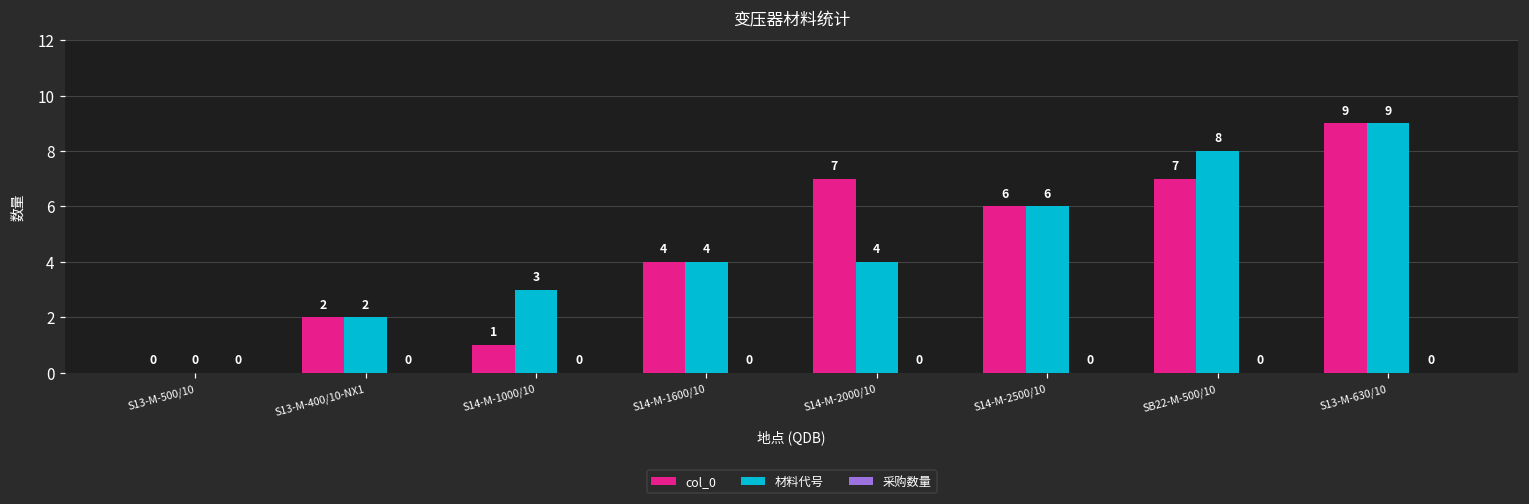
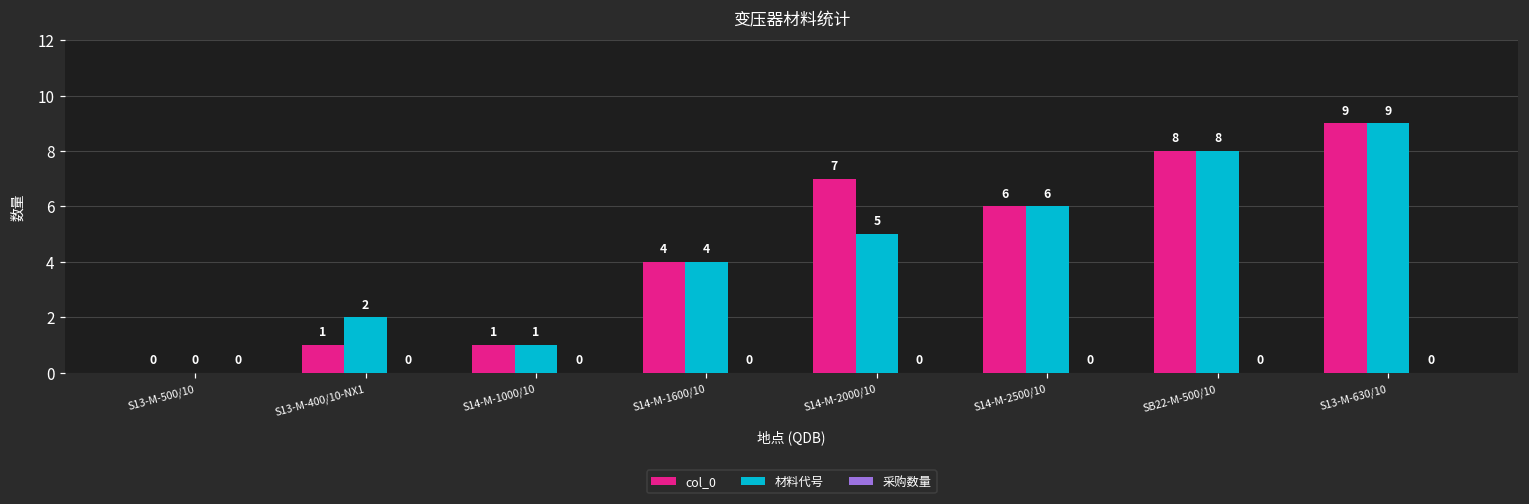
  {
    "col_0": {
      "S13-M-500/10": 0,
-     "S13-M-400/10-NX1": 2,
+     "S13-M-400/10-NX1": 1,
      "S14-M-1000/10": 1,
      "S14-M-1600/10": 4,
      "S14-M-2000/10": 7,
      "S14-M-2500/10": 6,
-     "SB22-M-500/10": 7,
+     "SB22-M-500/10": 8,
      "S13-M-630/10": 9
    },
    "材料代号": {
      "S13-M-500/10": 0,
      "S13-M-400/10-NX1": 2,
-     "S14-M-1000/10": 3,
+     "S14-M-1000/10": 1,
      "S14-M-1600/10": 4,
-     "S14-M-2000/10": 4,
+     "S14-M-2000/10": 5,
      "S14-M-2500/10": 6,
      "SB22-M-500/10": 8,
      "S13-M-630/10": 9
    },
    "采购数量": {
      "S13-M-500/10": 0,
      "S13-M-400/10-NX1": 0,
      "S14-M-1000/10": 0,
      "S14-M-1600/10": 0,
      "S14-M-2000/10": 0,
      "S14-M-2500/10": 0,
      "SB22-M-500/10": 0,
      "S13-M-630/10": 0
    }
  }
